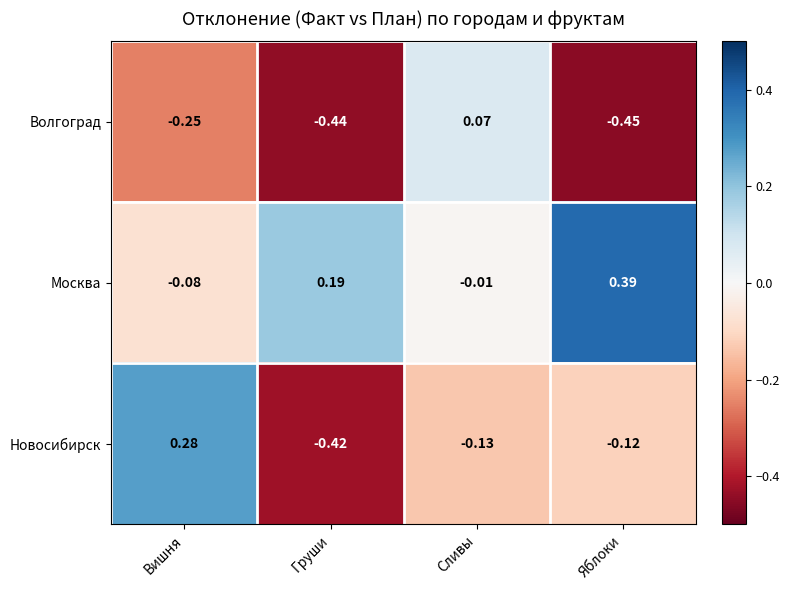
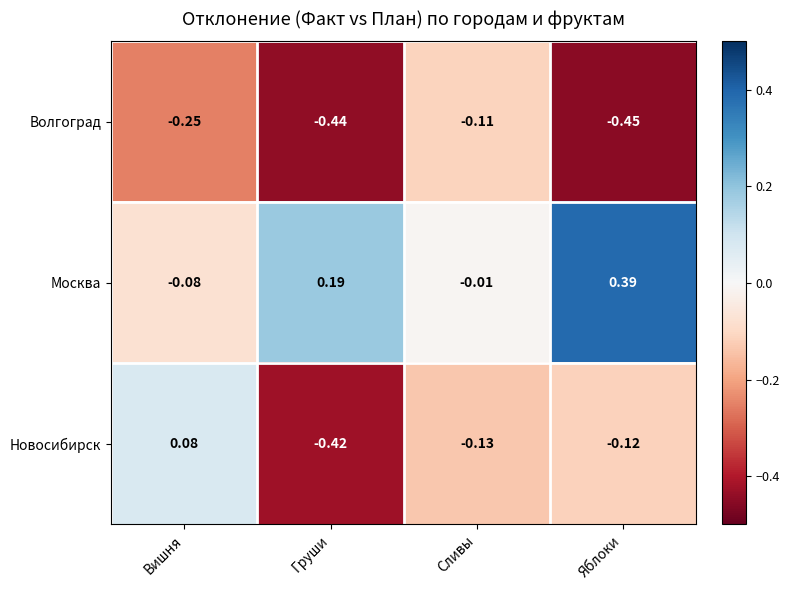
  {
    "Волгоград": {
      "Вишня": -0.25,
      "Груши": -0.44,
-     "Сливы": 0.07,
+     "Сливы": -0.11,
      "Яблоки": -0.45
    },
    "Москва": {
      "Вишня": -0.08,
      "Груши": 0.19,
      "Сливы": -0.01,
      "Яблоки": 0.39
    },
    "Новосибирск": {
-     "Вишня": 0.28,
+     "Вишня": 0.08,
      "Груши": -0.42,
      "Сливы": -0.13,
      "Яблоки": -0.12
    }
  }
